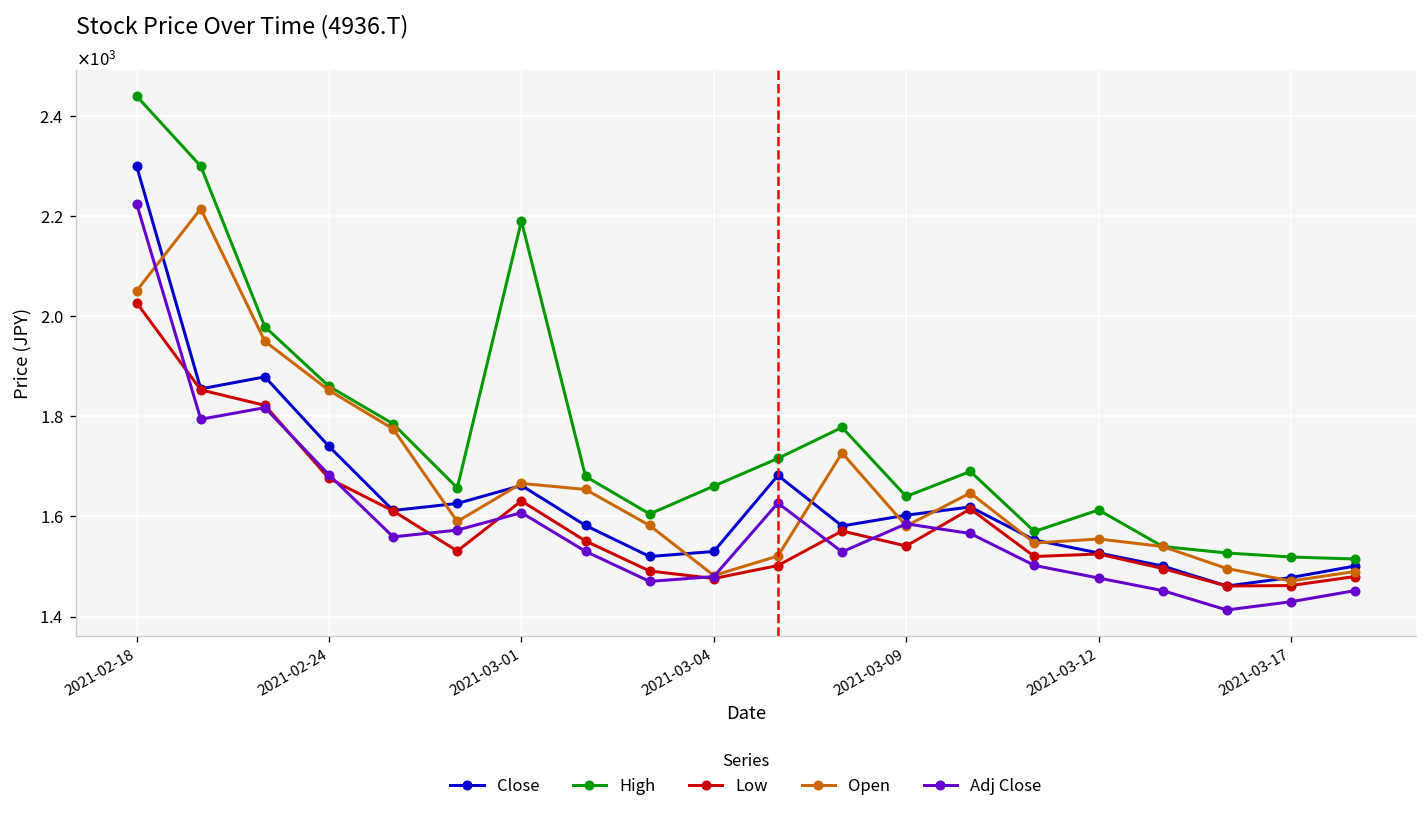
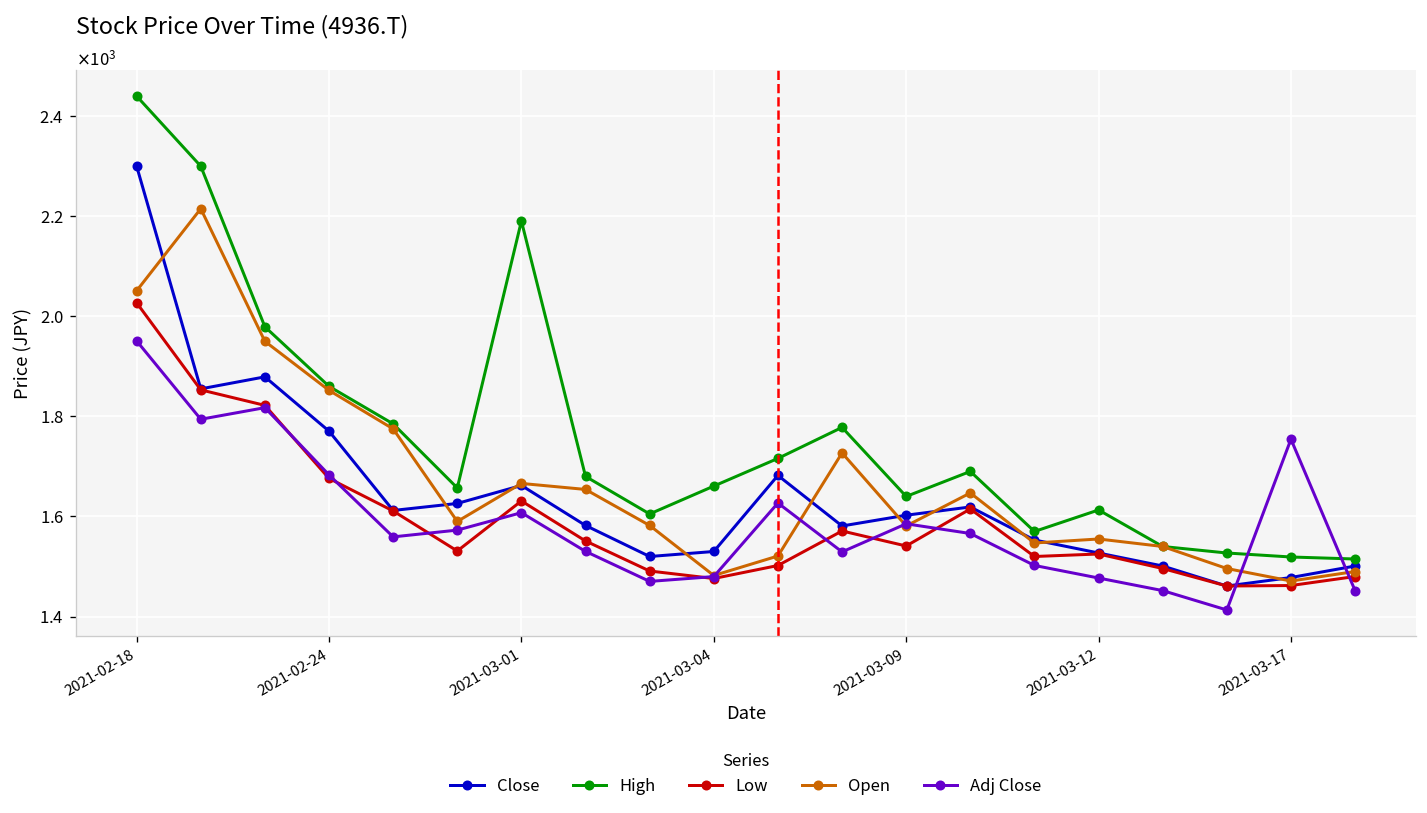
  {
    "Close": {
      "2021-02-18": 2300,
-     "2021-02-24": 1740,
+     "2021-02-24": 1770,
      "2021-03-04": 1530,
      "2021-03-09": 1600,
      "2021-03-17": 1480
    },
    "High": {
      "2021-02-18": 2440,
      "2021-02-24": 1860,
      "2021-03-01": 2190,
      "2021-03-04": 1660,
      "2021-03-09": 1640,
      "2021-03-12": 1610,
      "2021-03-17": 1520
    },
    "Low": {
      "2021-02-18": 2030,
      "2021-02-24": 1680,
      "2021-03-01": 1630,
      "2021-03-09": 1540,
      "2021-03-17": 1460
    },
    "Open": {
      "2021-02-18": 2050,
      "2021-02-24": 1850,
      "2021-03-12": 1560,
      "2021-03-17": 1470
    },
    "Adj Close": {
-     "2021-02-18": 2220,
+     "2021-02-18": 1950,
      "2021-02-24": 1680,
      "2021-03-01": 1610,
      "2021-03-12": 1480,
-     "2021-03-17": 1430
+     "2021-03-17": 1750
    }
  }
